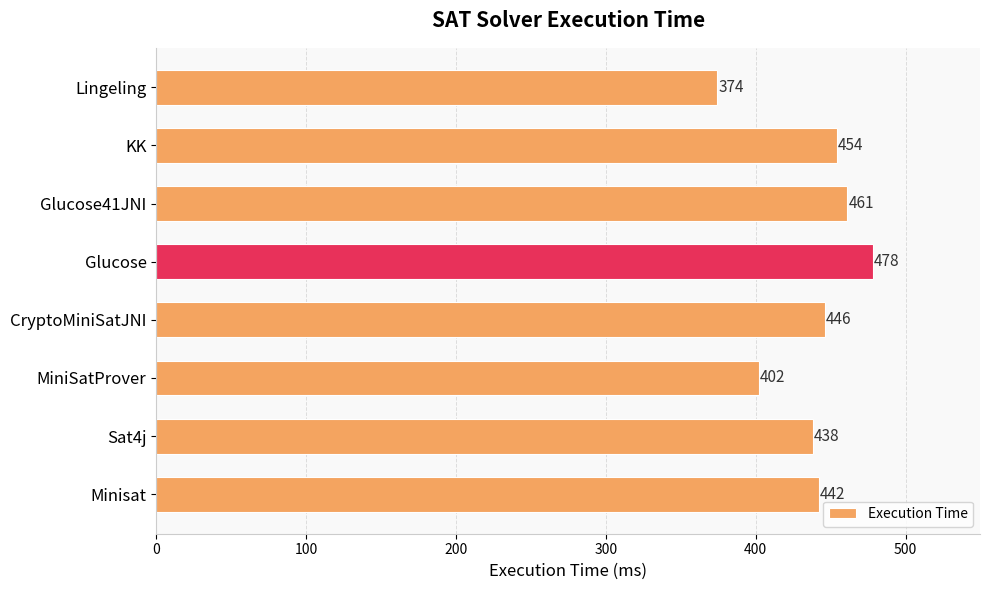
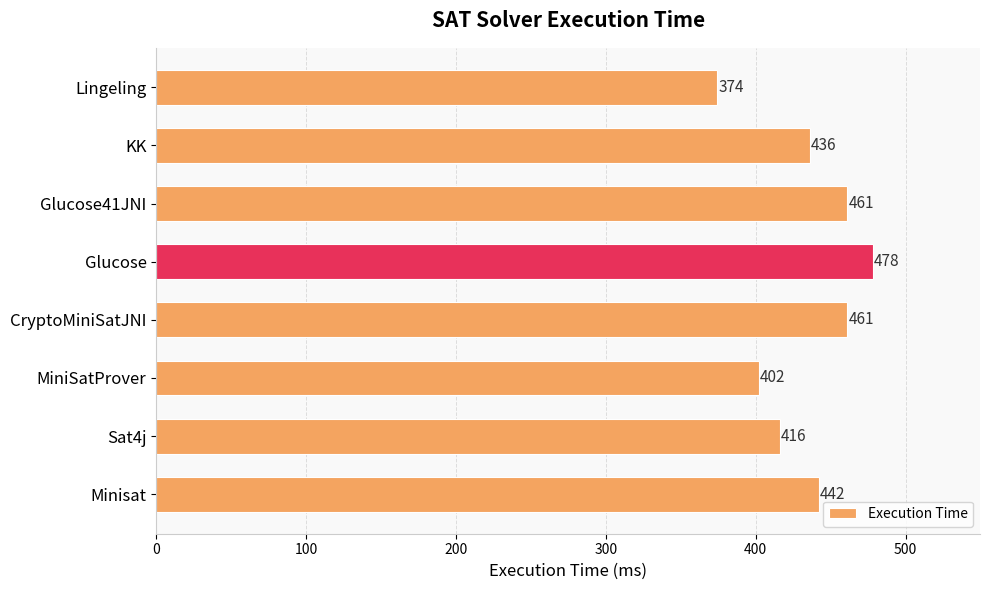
  {
    "Lingeling": 374,
-   "KK": 454,
+   "KK": 436,
    "Glucose41JNI": 461,
    "Glucose": 478,
-   "CryptoMiniSatJNI": 446,
+   "CryptoMiniSatJNI": 461,
    "MiniSatProver": 402,
-   "Sat4j": 438
+   "Sat4j": 416
  }
